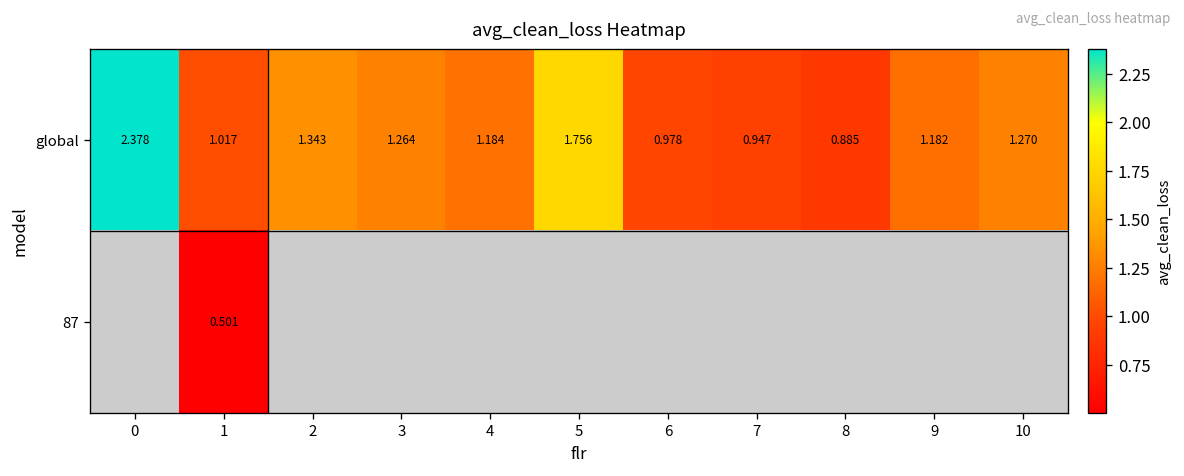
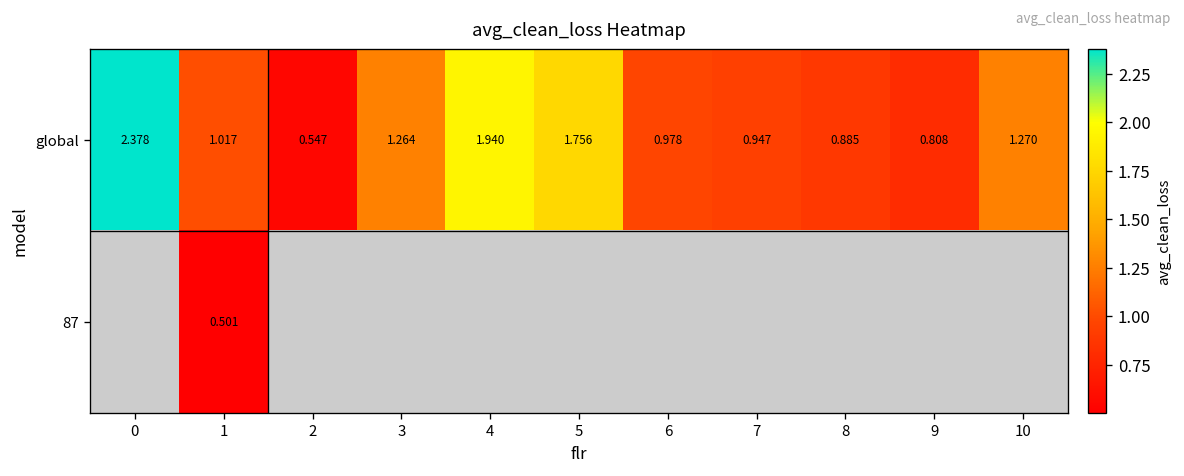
  {
    "global": {
      "0": 2.378,
      "1": 1.017,
-     "2": 1.343,
+     "2": 0.547,
      "3": 1.264,
-     "4": 1.184,
+     "4": 1.940,
      "5": 1.756,
      "6": 0.978,
      "7": 0.947,
      "8": 0.885,
-     "9": 1.182,
+     "9": 0.808,
      "10": 1.270
    },
    "87": {
      "1": 0.501
    }
  }
